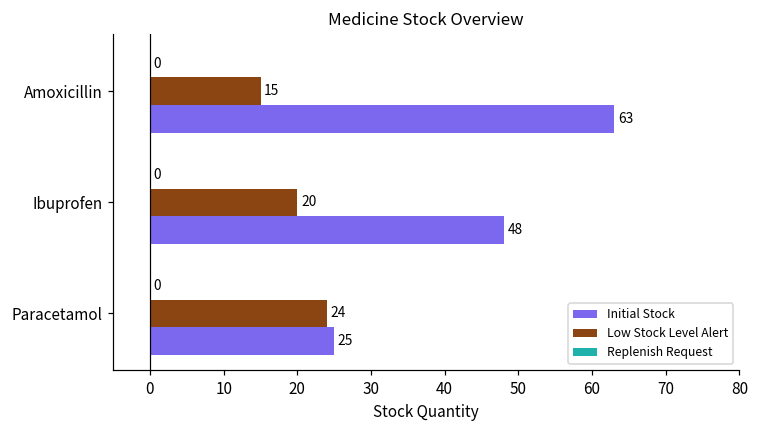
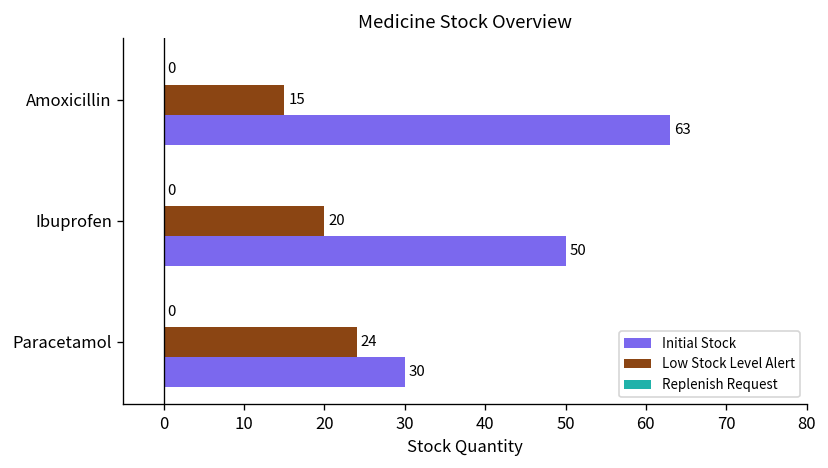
  {
    "Initial Stock": {
      "Amoxicillin": 63,
-     "Ibuprofen": 48,
-     "Paracetamol": 25
+     "Ibuprofen": 50,
+     "Paracetamol": 30
    },
    "Low Stock Level Alert": {
      "Amoxicillin": 15,
      "Ibuprofen": 20,
      "Paracetamol": 24
    },
    "Replenish Request": {
      "Amoxicillin": 0,
      "Ibuprofen": 0,
      "Paracetamol": 0
    }
  }
